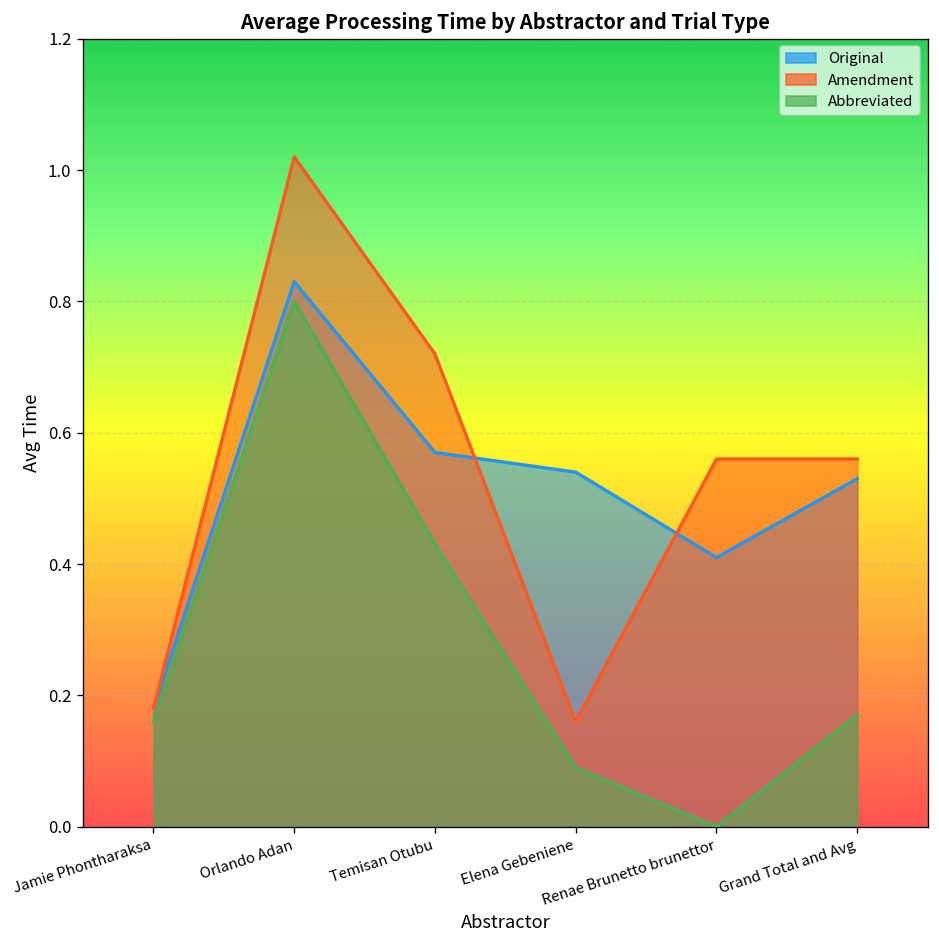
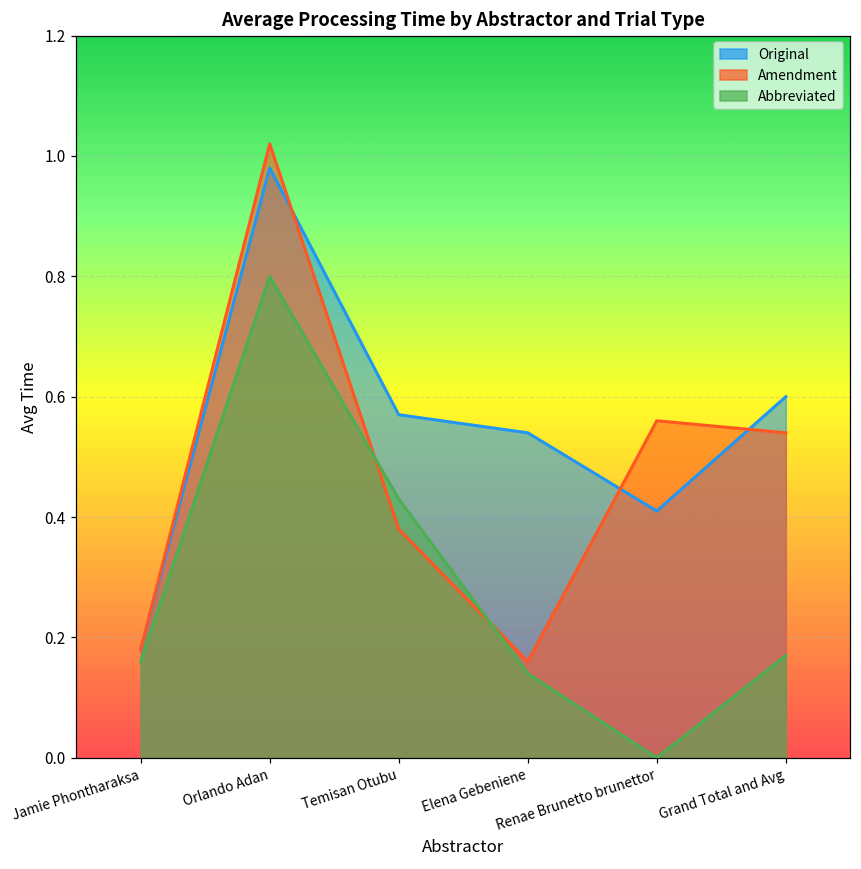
  {
    "Original": {
-     "Orlando Adan": 0.83,
+     "Orlando Adan": 0.98,
      "Temisan Otubu": 0.57,
      "Elena Gebeniene": 0.54,
      "Renae Brunetto brunettor": 0.41,
-     "Grand Total and Avg": 0.53
+     "Grand Total and Avg": 0.60
    },
    "Amendment": {
      "Orlando Adan": 1.02,
-     "Temisan Otubu": 0.72,
+     "Temisan Otubu": 0.38,
      "Elena Gebeniene": 0.16,
      "Renae Brunetto brunettor": 0.56,
-     "Grand Total and Avg": 0.56
+     "Grand Total and Avg": 0.54
    },
    "Abbreviated": {
      "Jamie Phontharaksa": 0.16,
      "Orlando Adan": 0.80,
      "Temisan Otubu": 0.43,
-     "Elena Gebeniene": 0.09,
+     "Elena Gebeniene": 0.14,
      "Renae Brunetto brunettor": 0.00,
      "Grand Total and Avg": 0.17
    }
  }
